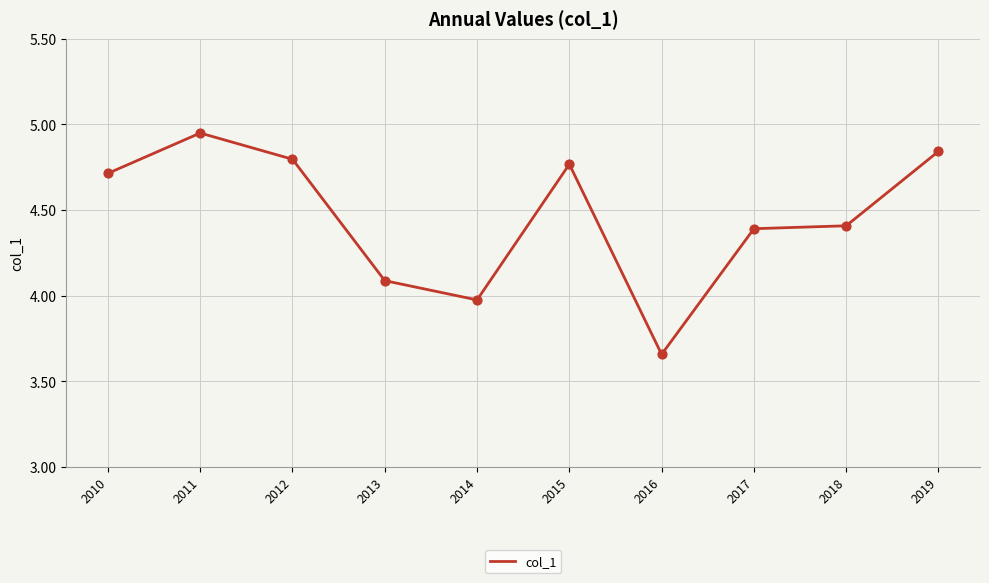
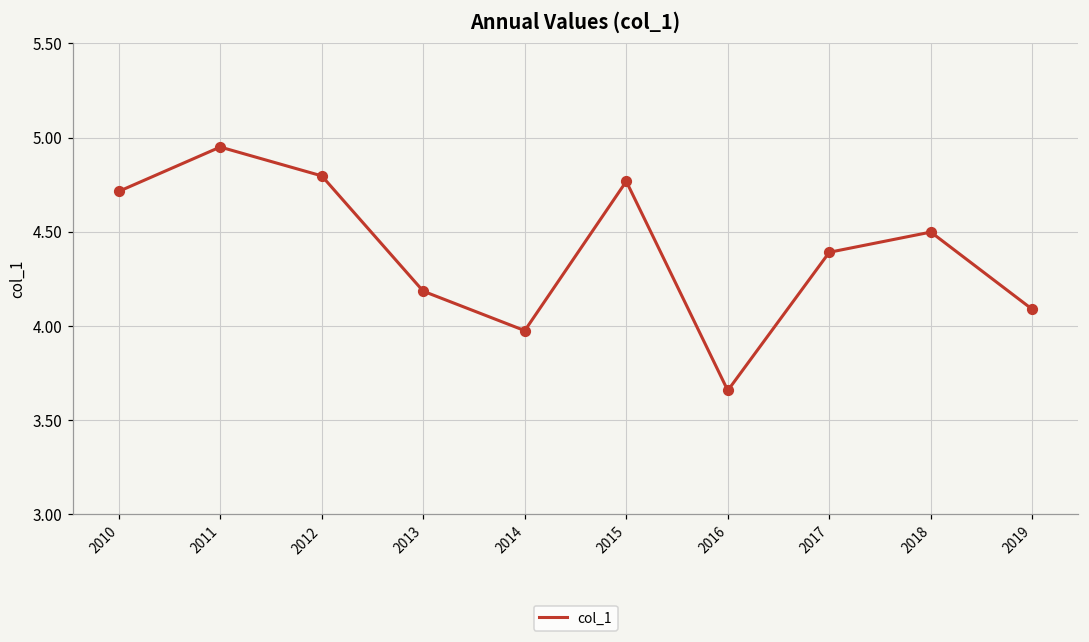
  {
    "2010": 4.71,
    "2011": 4.95,
    "2012": 4.80,
-   "2013": 4.09,
+   "2013": 4.18,
    "2014": 3.97,
    "2015": 4.77,
    "2016": 3.66,
    "2017": 4.39,
-   "2018": 4.41,
-   "2019": 4.84
+   "2018": 4.50,
+   "2019": 4.09
  }
